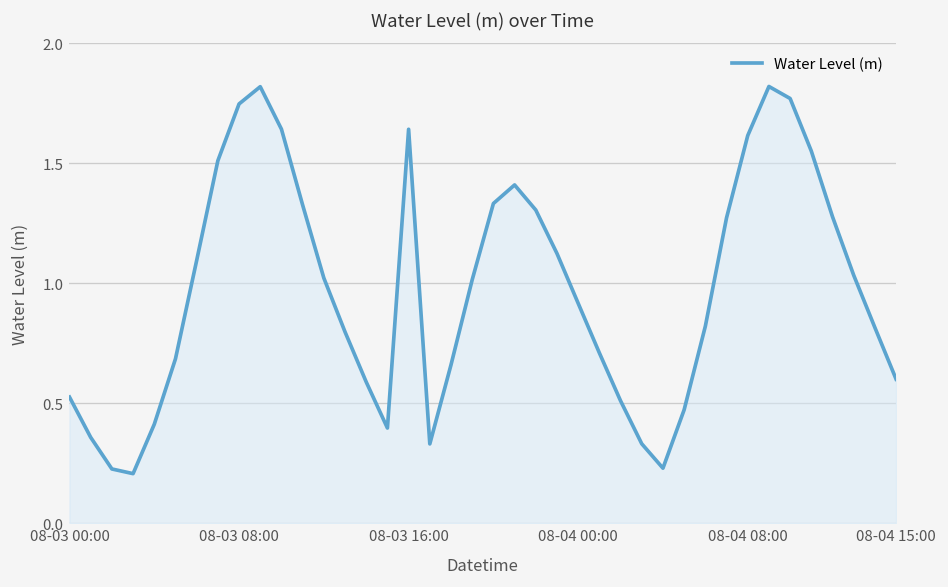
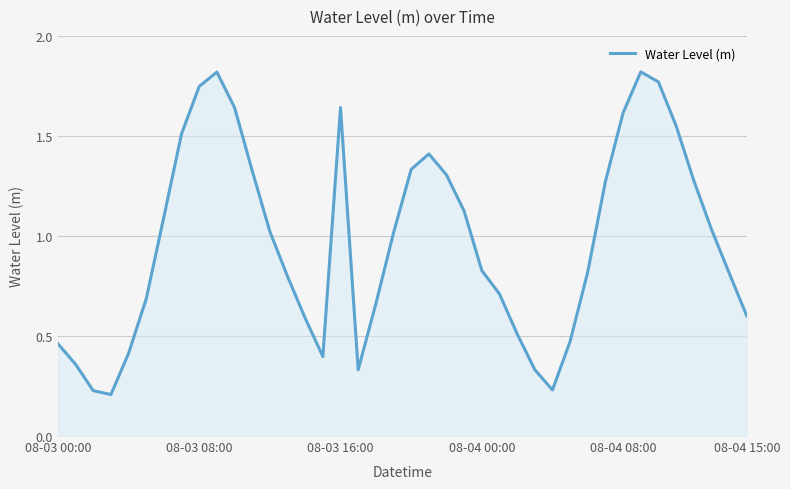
  {
-   "08-03 00:00": 0.53,
+   "08-03 00:00": 0.46,
    "08-03 08:00": 1.75,
    "08-03 16:00": 1.64,
-   "08-04 00:00": 0.92,
+   "08-04 00:00": 0.83,
    "08-04 08:00": 1.62,
    "08-04 15:00": 0.60
  }
